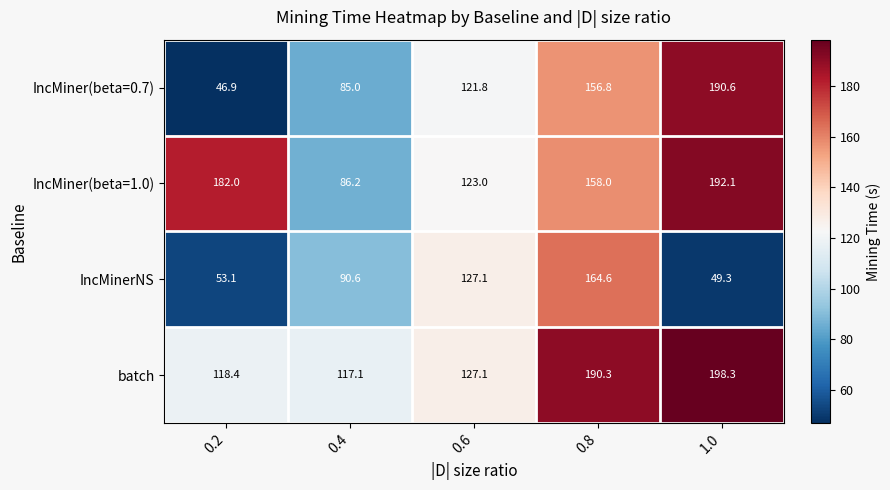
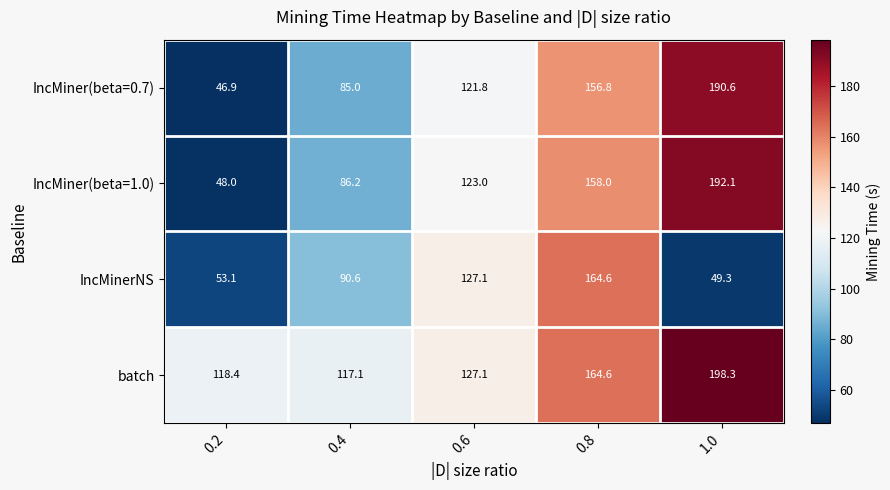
  {
    "IncMiner(beta=0.7)": {
      "0.2": 46.9,
      "0.4": 85.0,
      "0.6": 121.8,
      "0.8": 156.8,
      "1.0": 190.6
    },
    "IncMiner(beta=1.0)": {
-     "0.2": 182.0,
+     "0.2": 48.0,
      "0.4": 86.2,
      "0.6": 123.0,
      "0.8": 158.0,
      "1.0": 192.1
    },
    "IncMinerNS": {
      "0.2": 53.1,
      "0.4": 90.6,
      "0.6": 127.1,
      "0.8": 164.6,
      "1.0": 49.3
    },
    "batch": {
      "0.2": 118.4,
      "0.4": 117.1,
      "0.6": 127.1,
-     "0.8": 190.3,
+     "0.8": 164.6,
      "1.0": 198.3
    }
  }
